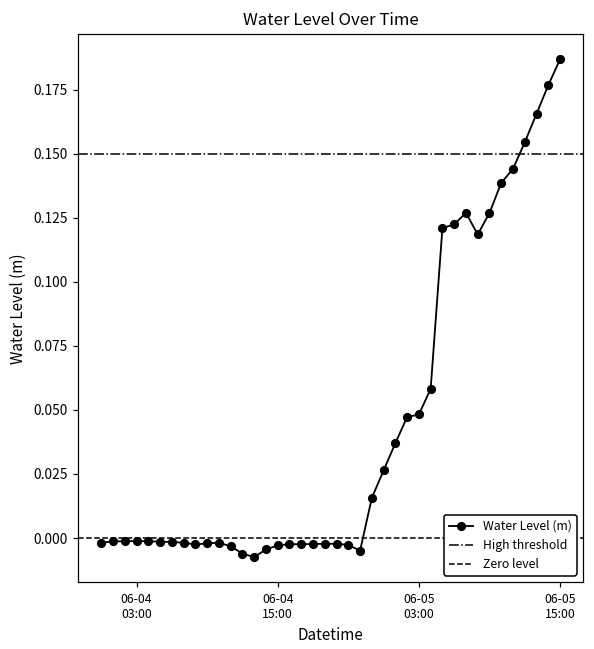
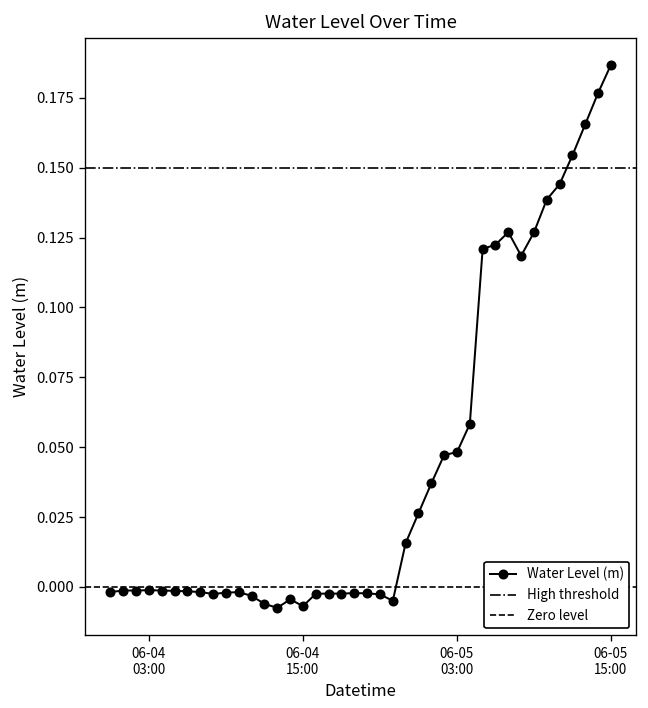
  {
    "06-04 03:00": -0.001,
-   "06-04 15:00": -0.003,
+   "06-04 15:00": -0.007,
    "06-05 03:00": 0.048,
    "06-05 15:00": 0.187
  }
